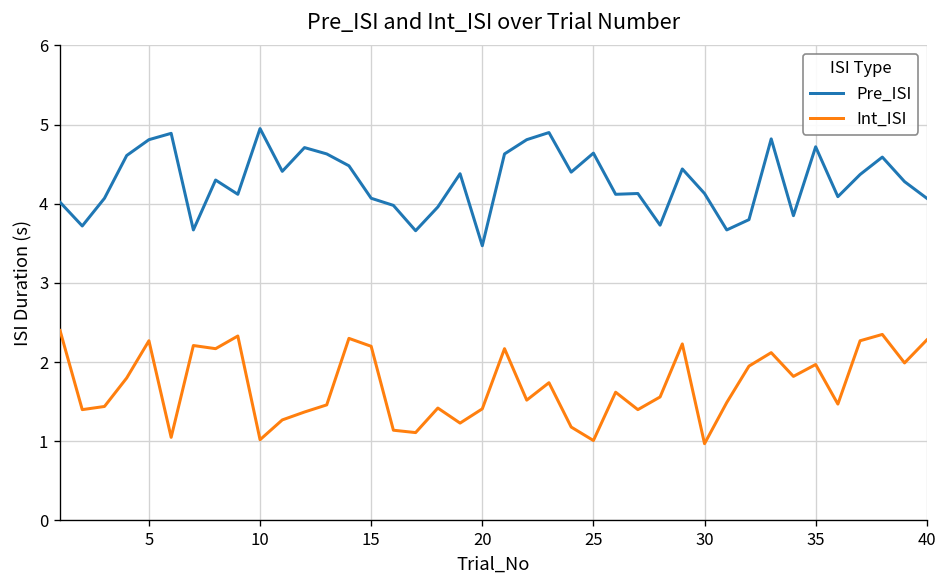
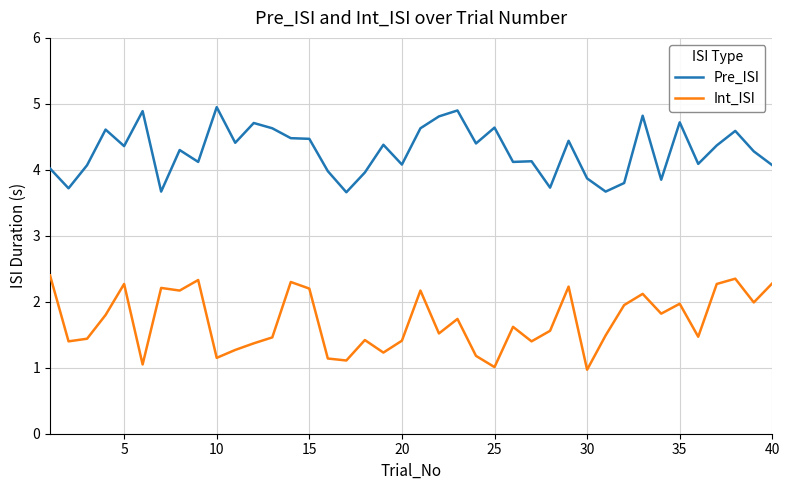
  {
    "Pre_ISI": {
-     "5": 4.8,
+     "5": 4.4,
      "10": 5.0,
-     "15": 4.1,
-     "20": 3.5,
+     "15": 4.5,
+     "20": 4.1,
      "25": 4.6,
-     "30": 4.1,
+     "30": 3.9,
      "35": 4.7,
      "40": 4.1
    },
    "Int_ISI": {
      "5": 2.3,
-     "10": 1.0,
+     "10": 1.2,
      "15": 2.2,
      "20": 1.4,
      "25": 1.0,
      "30": 1.0,
      "35": 2.0,
      "40": 2.3
    }
  }
